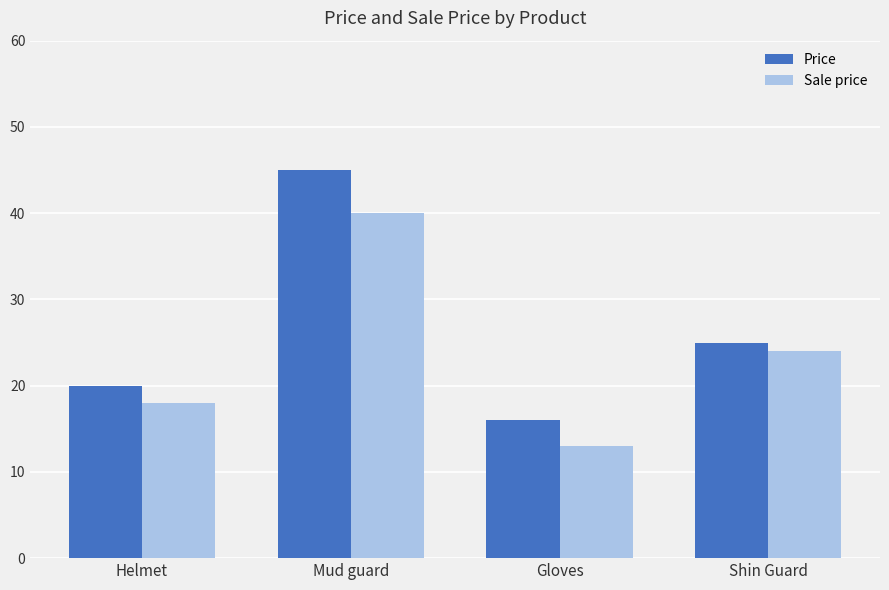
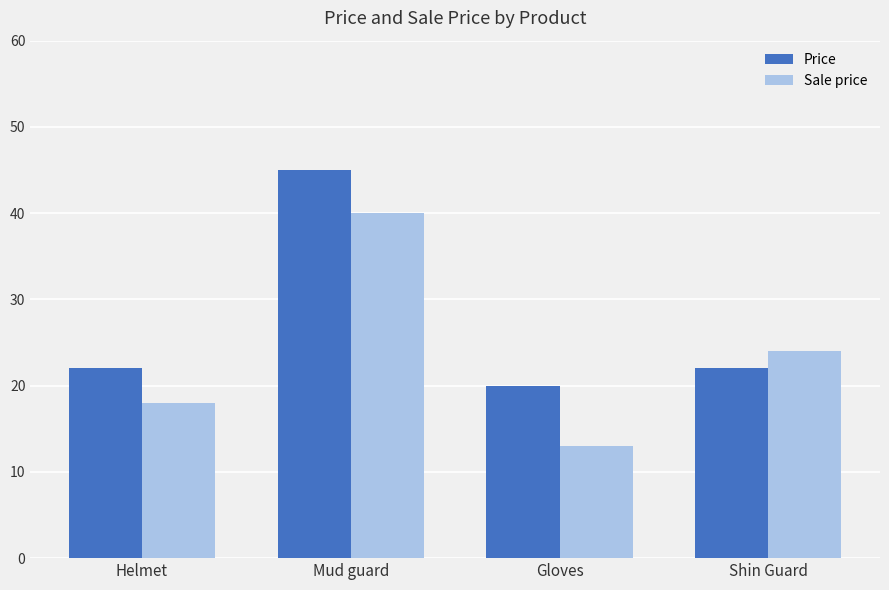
  {
    "Price": {
-     "Helmet": 20,
+     "Helmet": 22,
      "Mud guard": 45,
-     "Gloves": 16,
-     "Shin Guard": 25
+     "Gloves": 20,
+     "Shin Guard": 22
    },
    "Sale price": {
      "Helmet": 18,
      "Mud guard": 40,
      "Gloves": 13,
      "Shin Guard": 24
    }
  }
